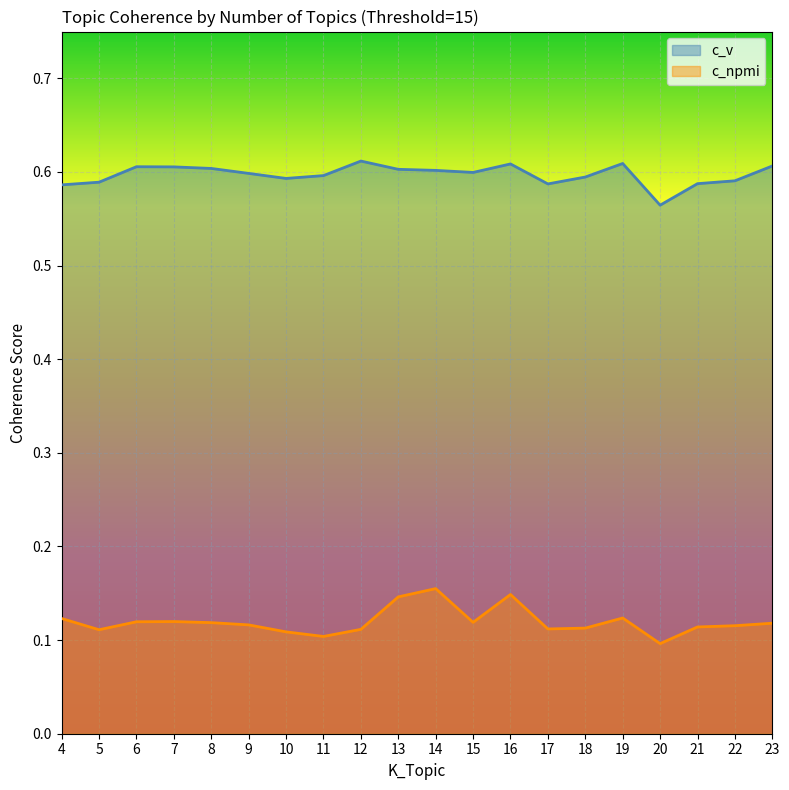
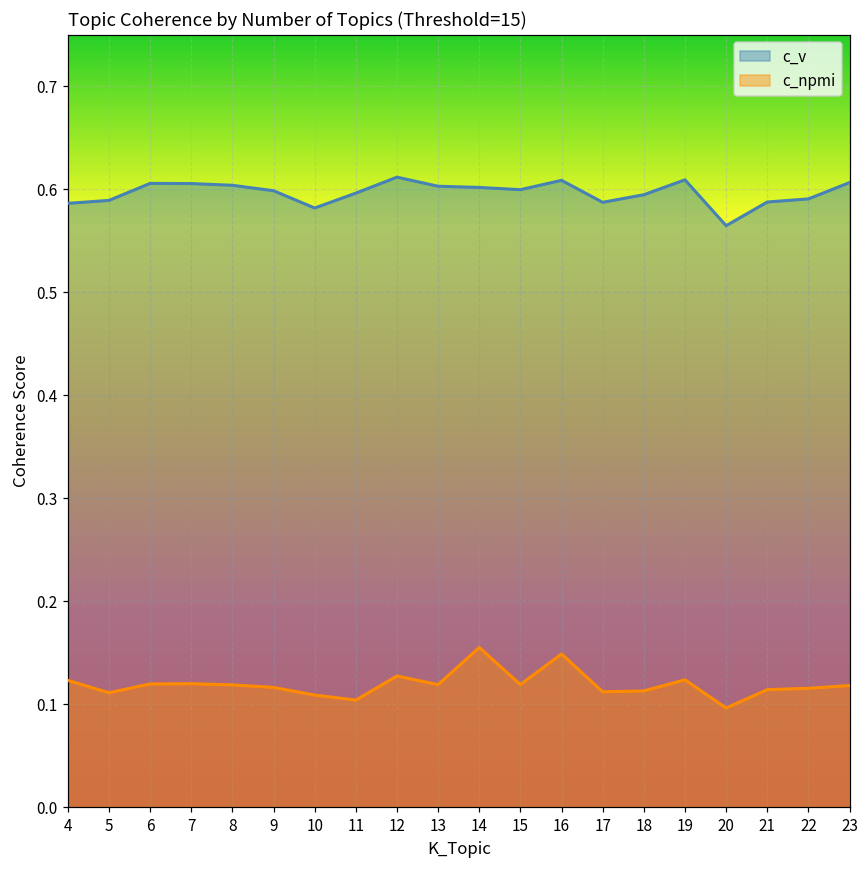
  {
    "c_v": {
      "4": 0.59,
      "5": 0.59,
      "6": 0.61,
      "7": 0.61,
      "8": 0.60,
      "9": 0.60,
-     "10": 0.59,
+     "10": 0.58,
      "11": 0.60,
      "12": 0.61,
      "13": 0.60,
      "14": 0.60,
      "15": 0.60,
      "16": 0.61,
      "17": 0.59,
      "18": 0.59,
      "19": 0.61,
      "20": 0.56,
      "21": 0.59,
      "22": 0.59,
      "23": 0.61
    },
    "c_npmi": {
      "4": 0.12,
      "5": 0.11,
      "6": 0.12,
      "7": 0.12,
      "8": 0.12,
      "9": 0.12,
      "10": 0.11,
      "11": 0.10,
-     "12": 0.11,
-     "13": 0.15,
+     "12": 0.13,
+     "13": 0.12,
      "14": 0.16,
      "15": 0.12,
      "16": 0.15,
      "17": 0.11,
      "18": 0.11,
      "19": 0.12,
      "20": 0.10,
      "21": 0.11,
      "22": 0.12,
      "23": 0.12
    }
  }
